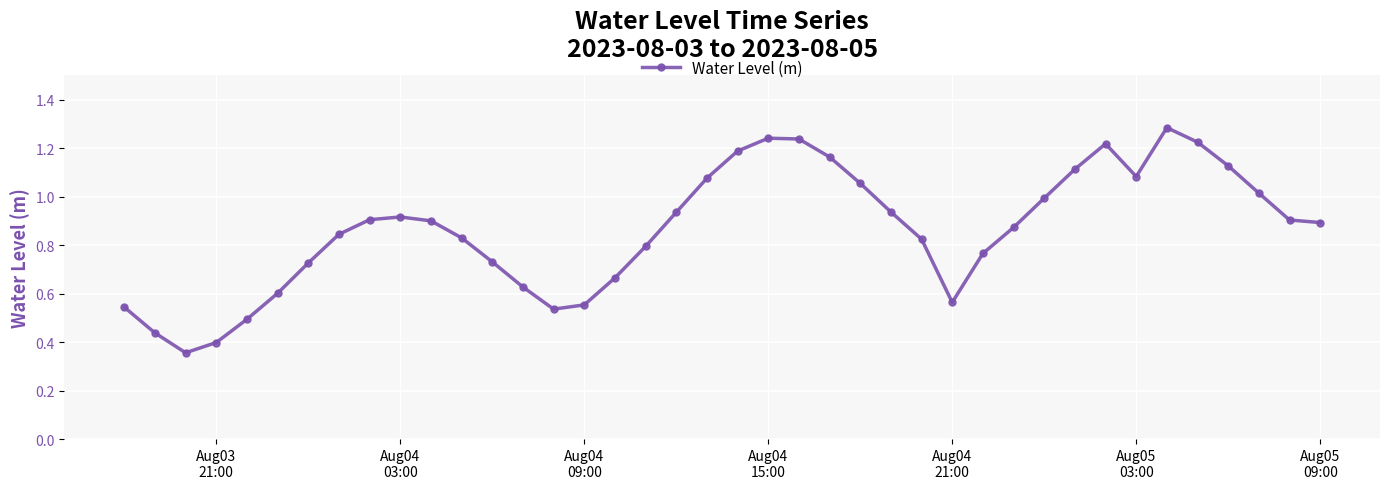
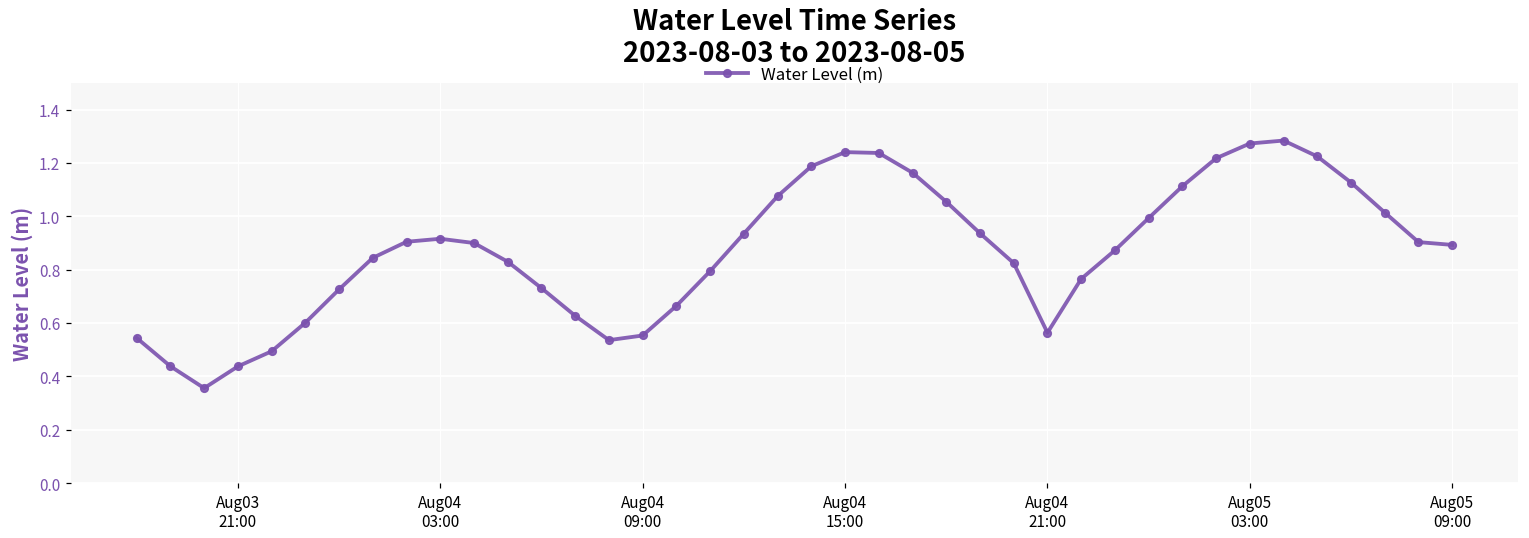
  {
-   "Aug03 21:00": 0.40,
+   "Aug03 21:00": 0.44,
    "Aug04 03:00": 0.92,
    "Aug04 09:00": 0.55,
    "Aug04 15:00": 1.24,
    "Aug04 21:00": 0.56,
-   "Aug05 03:00": 1.08,
+   "Aug05 03:00": 1.27,
    "Aug05 09:00": 0.89
  }
